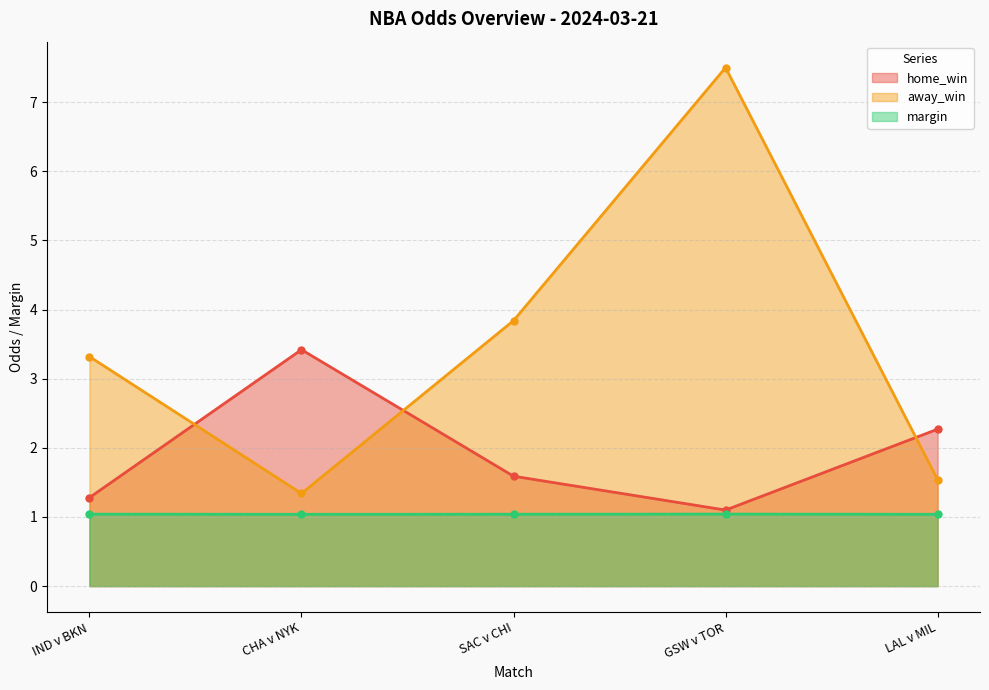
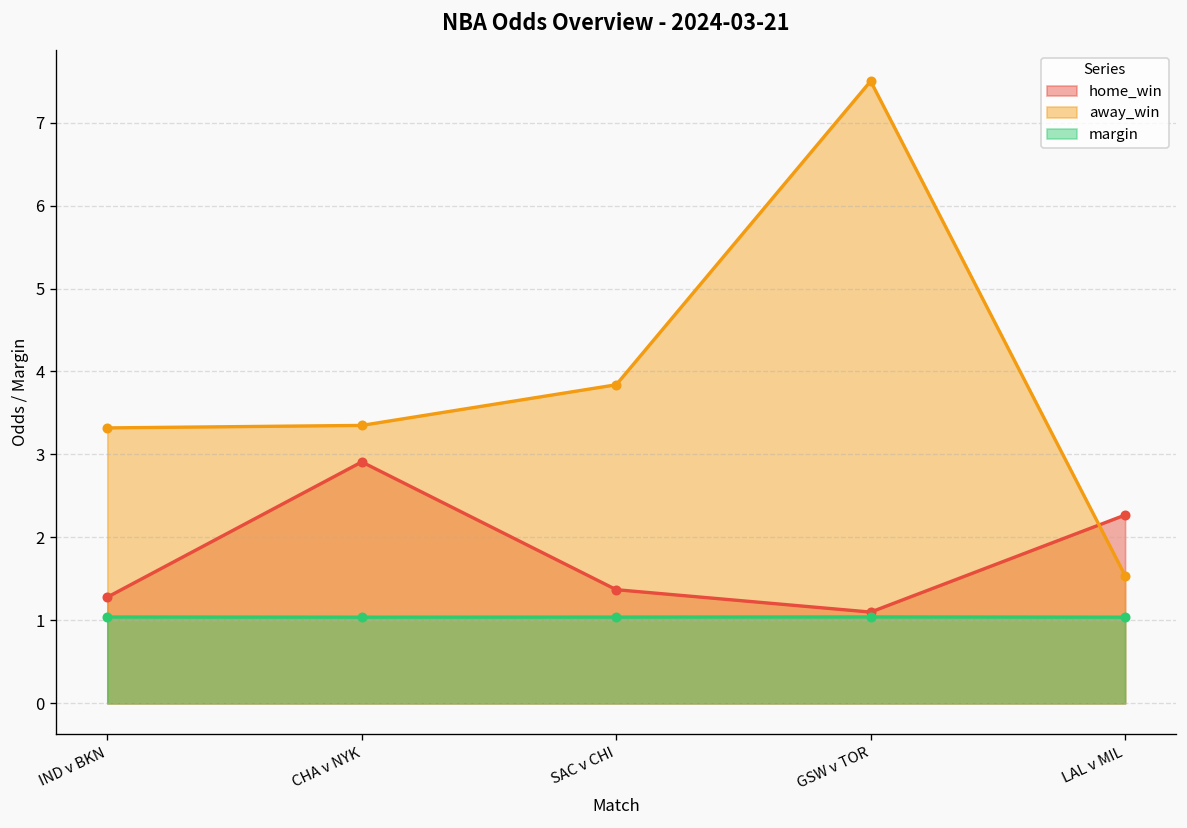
  {
    "home_win": {
      "IND v BKN": 1.3,
-     "CHA v NYK": 3.4,
-     "SAC v CHI": 1.6,
+     "CHA v NYK": 2.9,
+     "SAC v CHI": 1.4,
      "GSW v TOR": 1.1,
      "LAL v MIL": 2.3
    },
    "away_win": {
      "IND v BKN": 3.3,
-     "CHA v NYK": 1.3,
+     "CHA v NYK": 3.4,
      "SAC v CHI": 3.8,
      "GSW v TOR": 7.5,
      "LAL v MIL": 1.5
    },
    "margin": {
      "IND v BKN": 1.0,
      "CHA v NYK": 1.0,
      "SAC v CHI": 1.0,
      "GSW v TOR": 1.0,
      "LAL v MIL": 1.0
    }
  }
